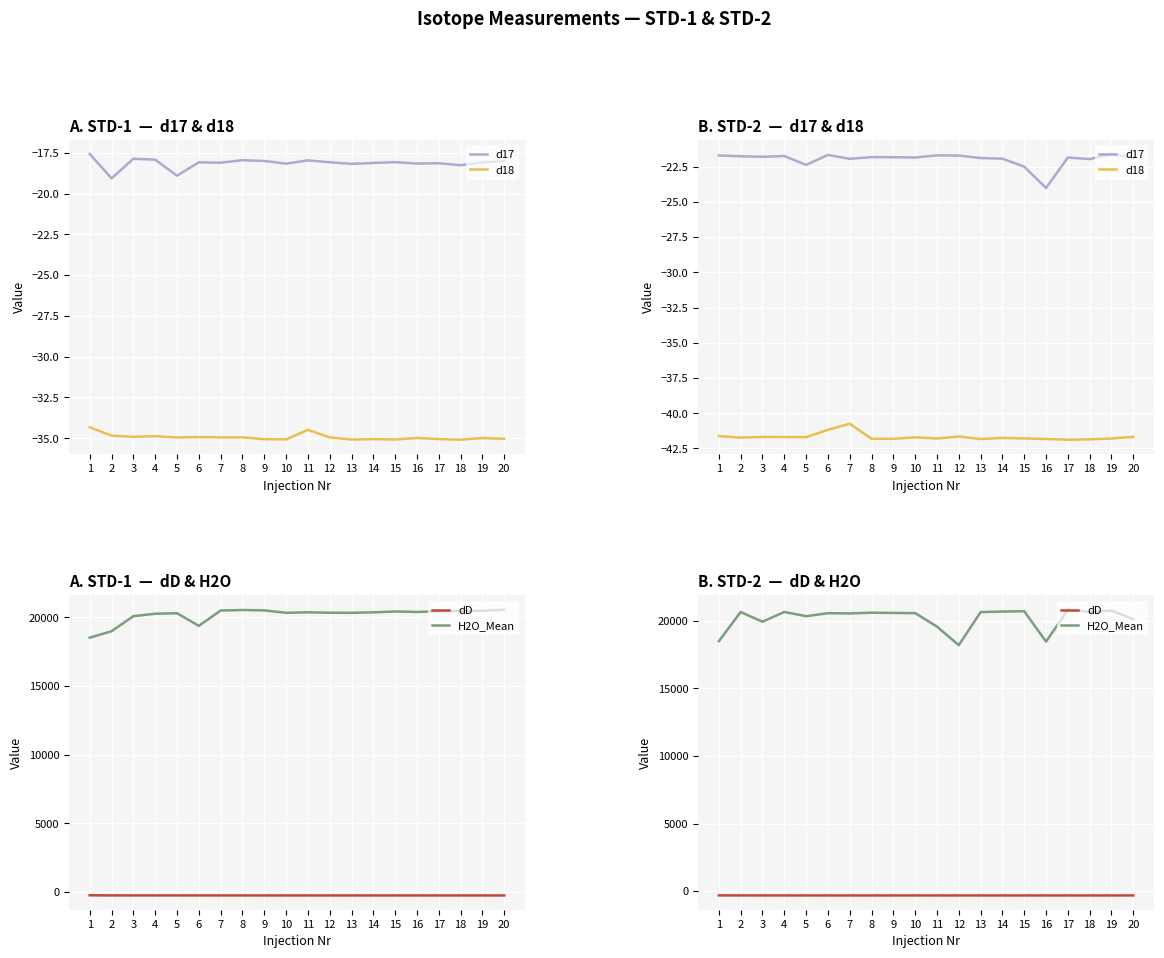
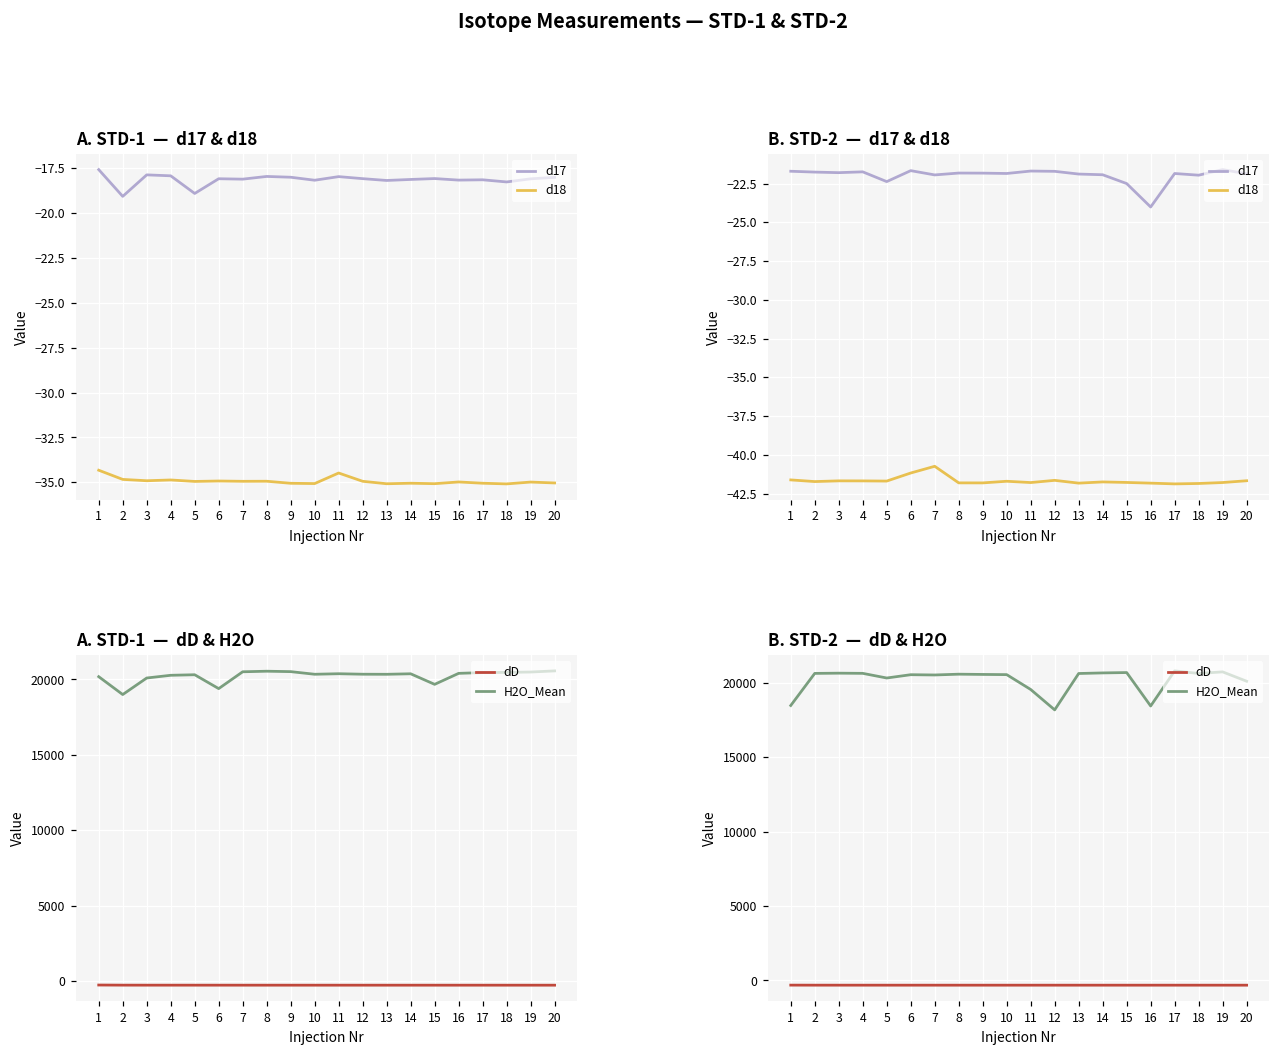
  {
    "A. STD-1 — d17 & d18": {
      "d17": {
        "1": -17.6,
        "2": -19.1,
        "3": -17.9,
        "4": -17.9,
        "5": -18.9,
        "6": -18.1,
        "7": -18.1,
        "8": -18.0,
        "9": -18.0,
        "10": -18.2,
        "11": -18.0,
        "12": -18.1,
        "13": -18.2,
        "14": -18.1,
        "15": -18.1,
        "16": -18.2,
        "17": -18.1,
        "18": -18.3
      },
      "d18": {
        "1": -34.3,
        "2": -34.8,
        "3": -34.9,
        "4": -34.9,
        "5": -35.0,
        "6": -34.9,
        "7": -34.9,
        "8": -34.9,
        "9": -35.1,
        "10": -35.1,
        "11": -34.5,
        "12": -34.9,
        "13": -35.1,
        "14": -35.1,
        "15": -35.1,
        "16": -35.0,
        "17": -35.1,
        "18": -35.1,
        "19": -35.0,
        "20": -35.0
      }
    },
    "A. STD-1 — dD & H2O": {
      "dD": {
        "1": -200,
        "2": -300,
        "3": -300,
        "4": -300,
        "5": -300,
        "6": -300,
        "7": -300,
        "8": -300,
        "9": -300,
        "10": -300,
        "11": -300,
        "12": -300,
        "13": -300,
        "14": -300,
        "15": -300,
        "16": -300,
        "17": -300,
        "18": -300,
        "19": -300,
        "20": -300
      },
      "H2O_Mean": {
-       "1": 18500,
+       "1": 20200,
        "2": 19000,
        "3": 20100,
        "4": 20300,
        "5": 20300,
        "6": 19400,
        "7": 20500,
        "8": 20500,
        "9": 20500,
        "10": 20300,
        "11": 20400,
        "12": 20300,
        "13": 20300,
        "14": 20400,
-       "15": 20400,
+       "15": 19700,
        "16": 20400
      }
    },
    "B. STD-2 — d17 & d18": {
      "d17": {
        "1": -21.7,
        "2": -21.8,
        "3": -21.8,
        "4": -21.7,
        "5": -22.4,
        "6": -21.7,
        "7": -21.9,
        "8": -21.8,
        "9": -21.8,
        "10": -21.9,
        "11": -21.7,
        "12": -21.7,
        "13": -21.9,
        "14": -21.9,
        "15": -22.5,
        "16": -24.0,
        "17": -21.9,
        "18": -22.0
      },
      "d18": {
        "1": -41.6,
        "2": -41.7,
        "3": -41.7,
        "4": -41.7,
        "5": -41.7,
        "6": -41.2,
        "7": -40.7,
        "8": -41.8,
        "9": -41.8,
        "10": -41.7,
        "11": -41.8,
        "12": -41.6,
        "13": -41.8,
        "14": -41.8,
        "15": -41.8,
        "16": -41.8,
        "17": -41.9,
        "18": -41.9,
        "19": -41.8,
        "20": -41.7
      }
    },
    "B. STD-2 — dD & H2O": {
      "dD": {
        "1": -300,
        "2": -300,
        "3": -300,
        "4": -300,
        "5": -300,
        "6": -300,
        "7": -300,
        "8": -300,
        "9": -300,
        "10": -300,
        "11": -300,
        "12": -300,
        "13": -300,
        "14": -300,
        "15": -300,
        "16": -300,
        "17": -300,
        "18": -300,
        "19": -300,
        "20": -300
      },
      "H2O_Mean": {
        "1": 18500,
        "2": 20600,
-       "3": 19900,
+       "3": 20700,
        "4": 20600,
        "5": 20300,
        "6": 20600,
        "7": 20500,
        "8": 20600,
        "9": 20600,
        "10": 20600,
        "11": 19600,
        "12": 18200,
        "13": 20600,
        "14": 20700,
        "15": 20700,
        "16": 18400
      }
    }
  }
